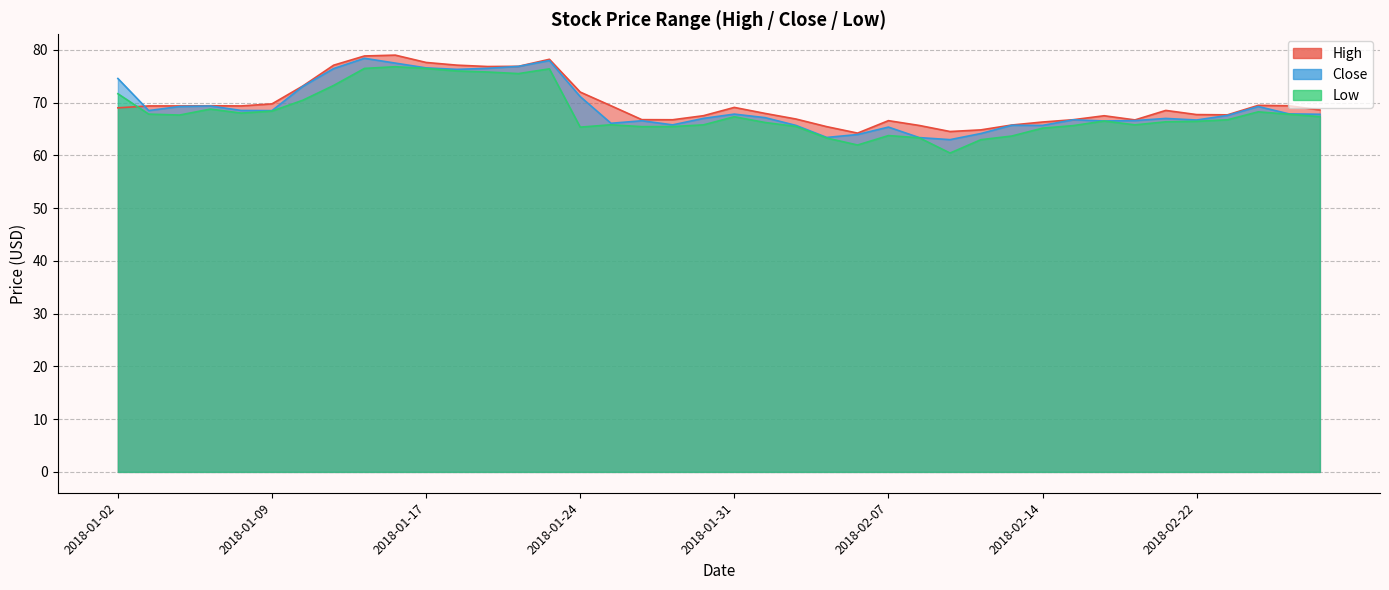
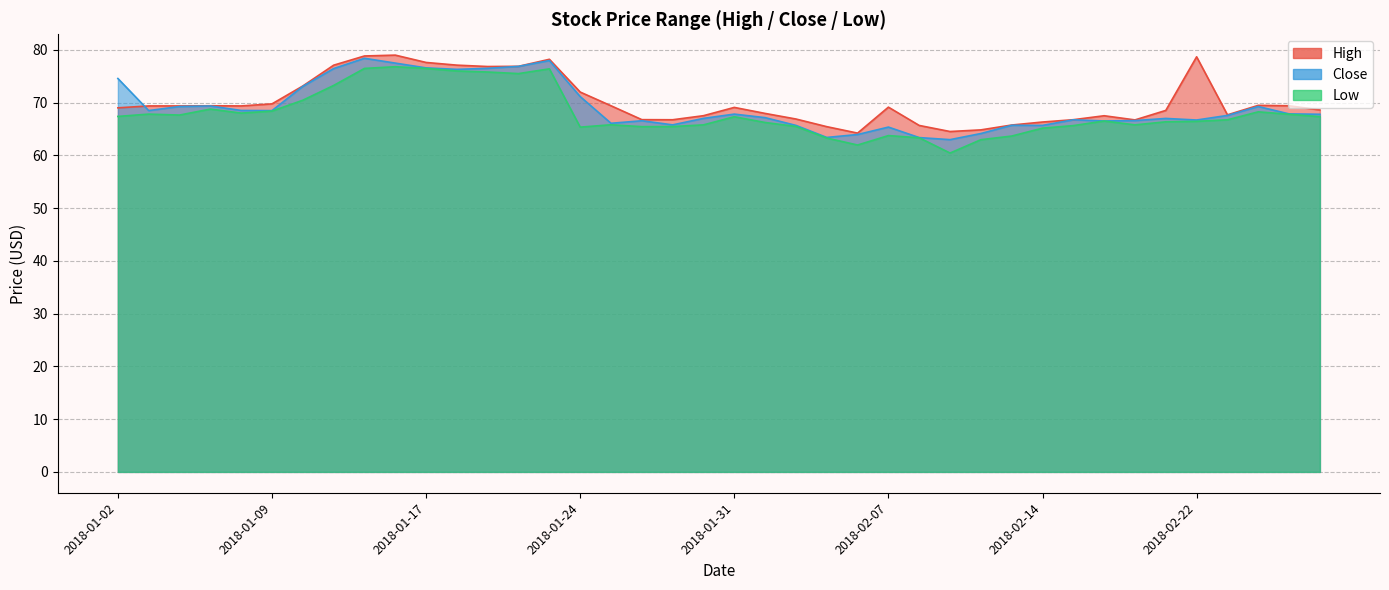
  {
    "High": {
      "2018-01-02": 69,
      "2018-01-09": 70,
      "2018-01-17": 78,
      "2018-01-24": 72,
      "2018-01-31": 69,
-     "2018-02-07": 67,
+     "2018-02-07": 69,
      "2018-02-14": 66,
-     "2018-02-22": 68
+     "2018-02-22": 79
    },
    "Close": {
      "2018-01-02": 75,
      "2018-01-24": 71,
      "2018-01-31": 68,
      "2018-02-07": 65,
      "2018-02-14": 66
    },
    "Low": {
-     "2018-01-02": 72,
+     "2018-01-02": 67,
      "2018-01-24": 65,
      "2018-01-31": 67,
      "2018-02-07": 64,
      "2018-02-14": 65
    }
  }
